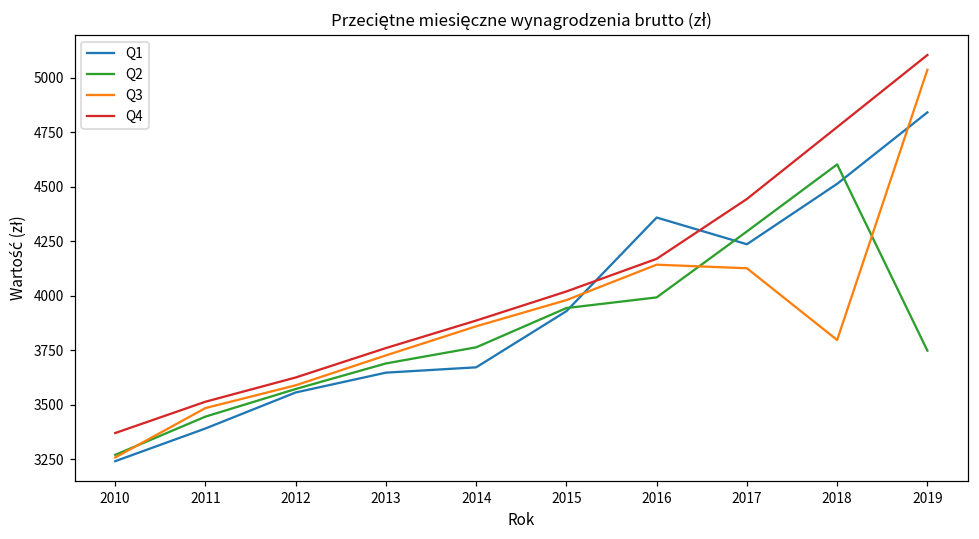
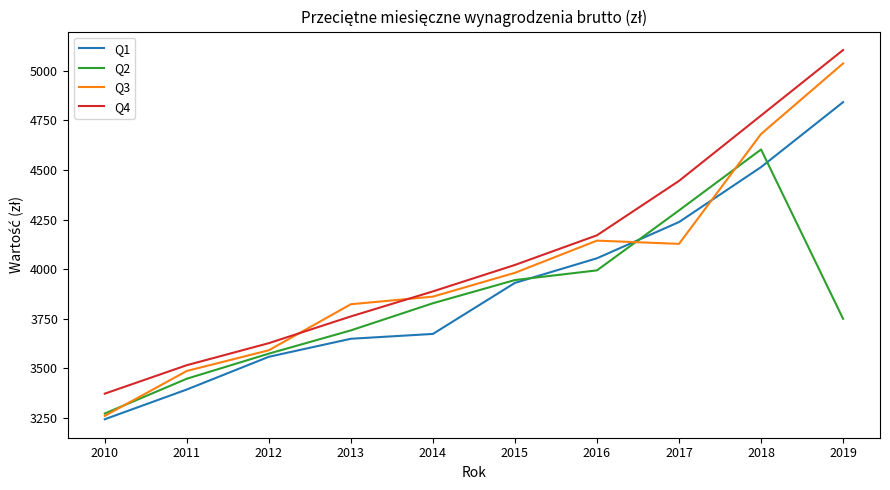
  {
    "Q1": {
      "2010": 3240,
      "2011": 3390,
      "2012": 3560,
      "2013": 3650,
      "2014": 3670,
      "2015": 3930,
-     "2016": 4360,
+     "2016": 4050,
      "2017": 4240,
      "2018": 4510,
      "2019": 4840
    },
    "Q2": {
      "2011": 3450,
      "2012": 3570,
      "2013": 3690,
-     "2014": 3760,
+     "2014": 3830,
      "2015": 3940,
      "2016": 3990,
      "2017": 4300,
      "2018": 4600,
      "2019": 3750
    },
    "Q3": {
      "2011": 3490,
      "2012": 3590,
-     "2013": 3730,
+     "2013": 3820,
      "2014": 3860,
      "2015": 3980,
      "2016": 4140,
      "2017": 4130,
-     "2018": 3800,
+     "2018": 4680,
      "2019": 5040
    },
    "Q4": {
      "2010": 3370,
      "2011": 3510,
      "2012": 3630,
      "2013": 3760,
      "2014": 3890,
      "2015": 4020,
      "2016": 4170,
      "2017": 4440,
      "2018": 4770,
      "2019": 5110
    }
  }
